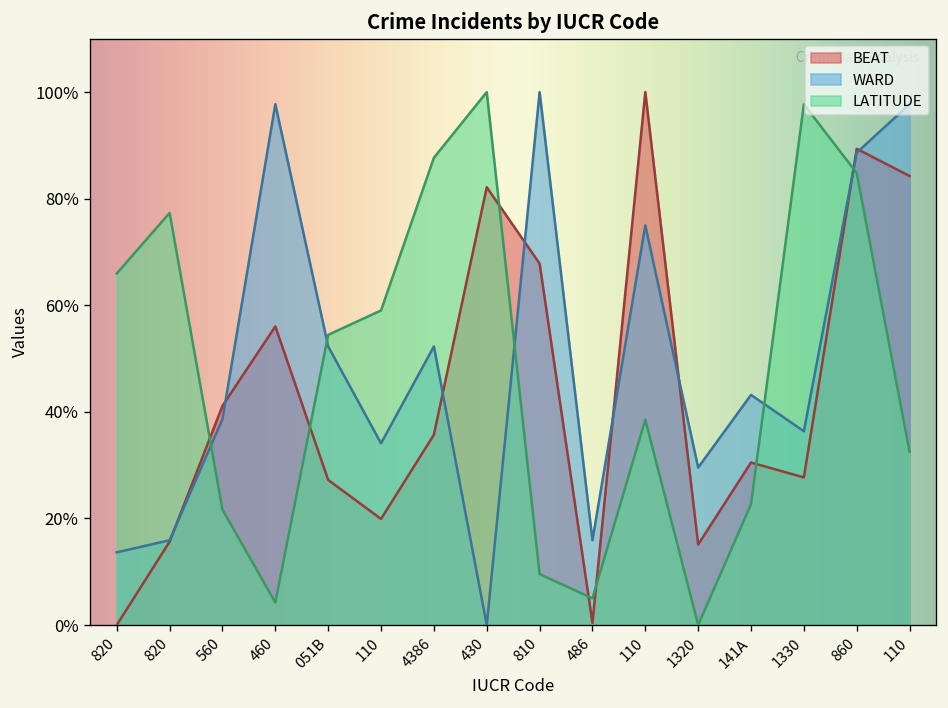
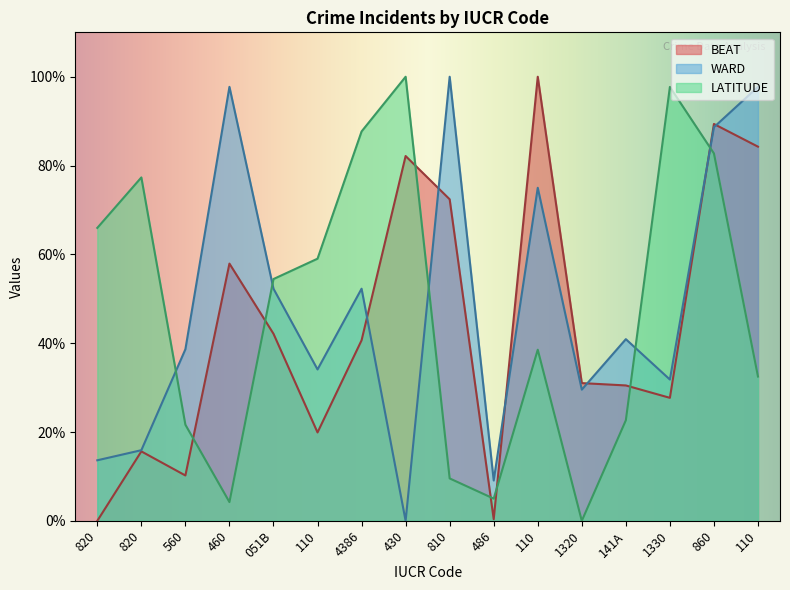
  {
    "BEAT": {
-     "560": "41%",
-     "460": "56%",
-     "051B": "27%",
-     "4386": "36%",
+     "560": "10%",
+     "460": "58%",
+     "051B": "42%",
+     "4386": "41%",
      "430": "82%",
-     "810": "68%",
+     "810": "72%",
      "486": "0%",
-     "1320": "15%",
+     "1320": "31%",
      "141A": "30%",
      "1330": "28%",
      "860": "89%"
    },
    "WARD": {
      "560": "39%",
      "460": "98%",
      "051B": "52%",
      "4386": "52%",
      "430": "0%",
      "810": "100%",
-     "486": "16%",
+     "486": "9%",
      "1320": "30%",
-     "141A": "43%",
-     "1330": "36%",
+     "141A": "41%",
+     "1330": "32%",
      "860": "89%"
    },
    "LATITUDE": {
      "560": "22%",
      "460": "4%",
      "051B": "54%",
      "4386": "88%",
      "430": "100%",
      "810": "10%",
      "486": "5%",
      "1320": "0%",
      "141A": "23%",
      "1330": "98%",
-     "860": "85%"
+     "860": "83%"
    }
  }
